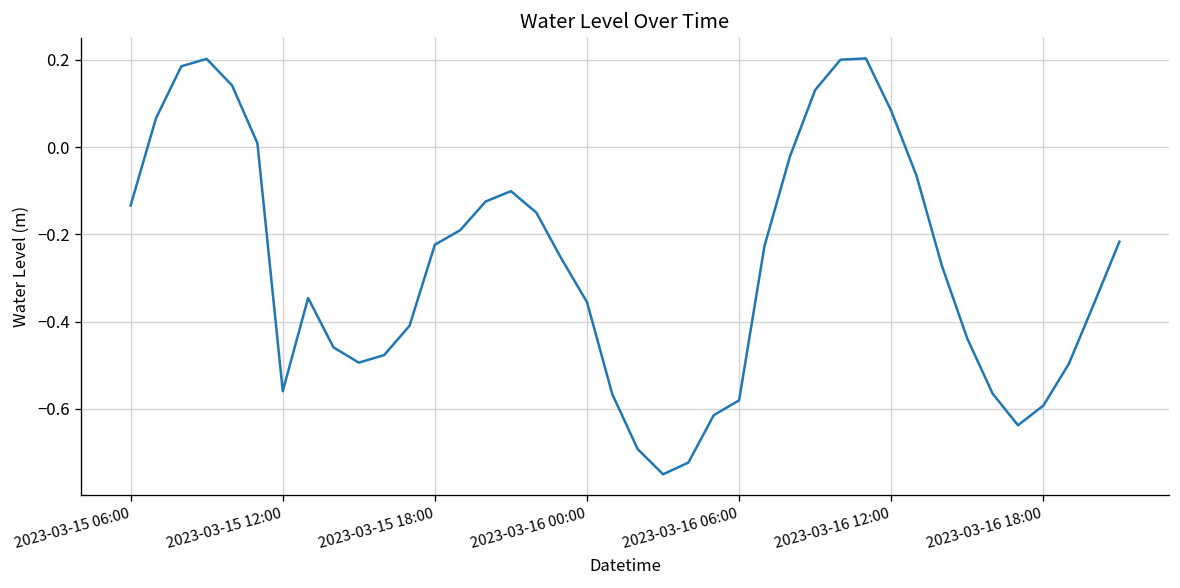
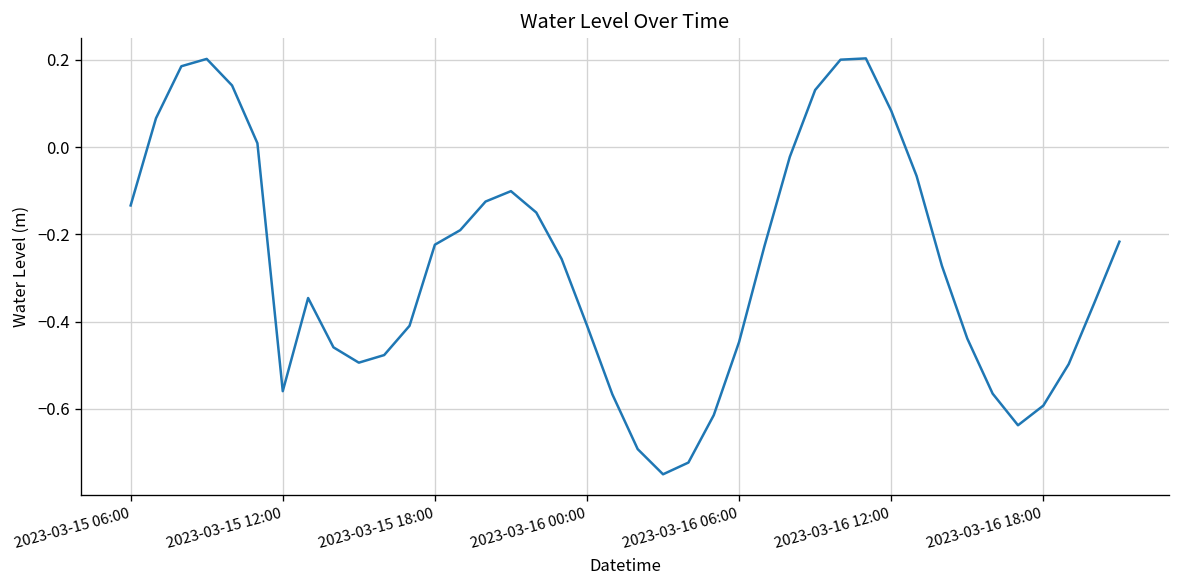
  {
    "2023-03-15 06:00": -0.13,
    "2023-03-15 12:00": -0.56,
    "2023-03-15 18:00": -0.22,
-   "2023-03-16 00:00": -0.36,
-   "2023-03-16 06:00": -0.58,
+   "2023-03-16 00:00": -0.41,
+   "2023-03-16 06:00": -0.45,
    "2023-03-16 12:00": 0.08,
    "2023-03-16 18:00": -0.59
  }
